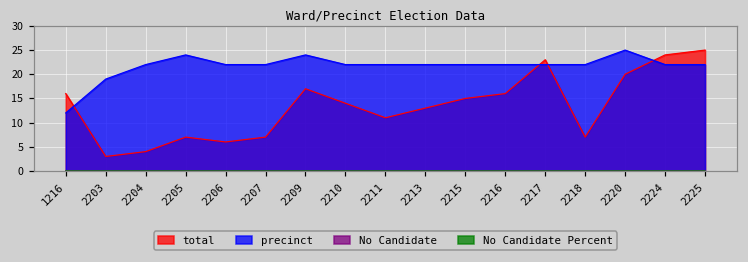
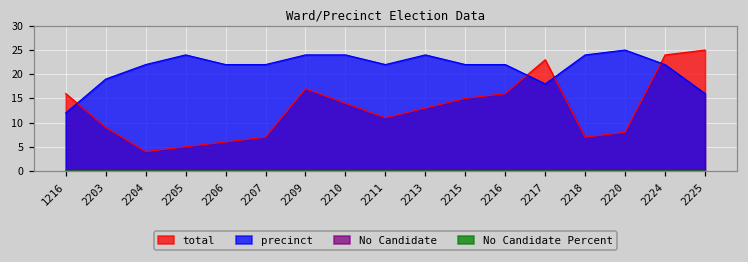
  {
    "total": {
      "1216": 16,
-     "2203": 3,
+     "2203": 9,
      "2204": 4,
-     "2205": 7,
+     "2205": 5,
      "2206": 6,
      "2207": 7,
      "2209": 17,
      "2210": 14,
      "2211": 11,
      "2213": 13,
      "2215": 15,
      "2216": 16,
      "2217": 23,
      "2218": 7,
-     "2220": 20,
+     "2220": 8,
      "2224": 24,
      "2225": 25
    },
    "precinct": {
      "1216": 12,
      "2203": 19,
      "2204": 22,
      "2205": 24,
      "2206": 22,
      "2207": 22,
      "2209": 24,
-     "2210": 22,
+     "2210": 24,
      "2211": 22,
-     "2213": 22,
+     "2213": 24,
      "2215": 22,
      "2216": 22,
-     "2217": 22,
-     "2218": 22,
+     "2217": 18,
+     "2218": 24,
      "2220": 25,
      "2224": 22,
-     "2225": 22
+     "2225": 16
    },
    "No Candidate Percent": {
      "1216": 0,
      "2203": 0,
      "2204": 0,
      "2205": 0,
      "2206": 0,
      "2207": 0,
      "2209": 0,
      "2210": 0,
      "2211": 0,
      "2213": 0,
      "2215": 0,
      "2216": 0,
      "2217": 0,
      "2218": 0,
      "2220": 0,
      "2224": 0,
      "2225": 0
    }
  }
